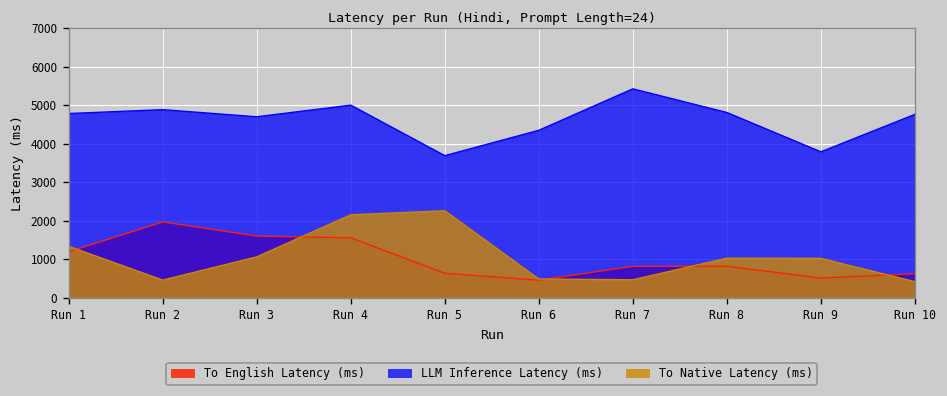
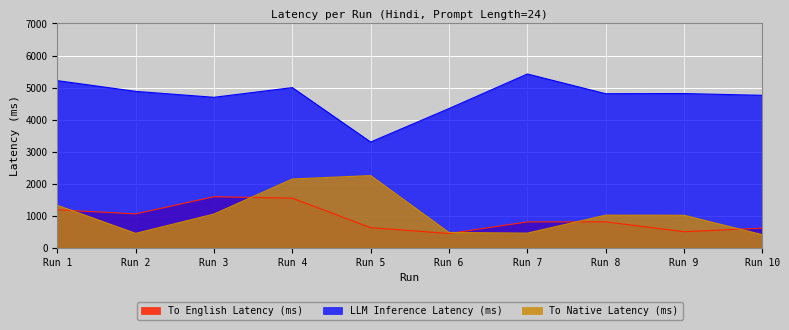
  {
    "To English Latency (ms)": {
      "Run 1": 1200,
-     "Run 2": 2000,
+     "Run 2": 1100,
      "Run 3": 1600,
      "Run 4": 1600,
      "Run 5": 600,
      "Run 7": 800,
      "Run 8": 800,
      "Run 9": 500,
      "Run 10": 600
    },
    "LLM Inference Latency (ms)": {
-     "Run 1": 4800,
+     "Run 1": 5200,
      "Run 2": 4900,
      "Run 3": 4700,
      "Run 4": 5000,
-     "Run 5": 3700,
+     "Run 5": 3300,
      "Run 6": 4300,
      "Run 7": 5400,
      "Run 8": 4800,
-     "Run 9": 3800,
+     "Run 9": 4800,
      "Run 10": 4800
    },
    "To Native Latency (ms)": {
      "Run 1": 1300,
      "Run 2": 500,
      "Run 3": 1100,
      "Run 4": 2200,
      "Run 5": 2300,
      "Run 7": 500,
      "Run 8": 1000,
      "Run 9": 1000,
      "Run 10": 400
    }
  }
